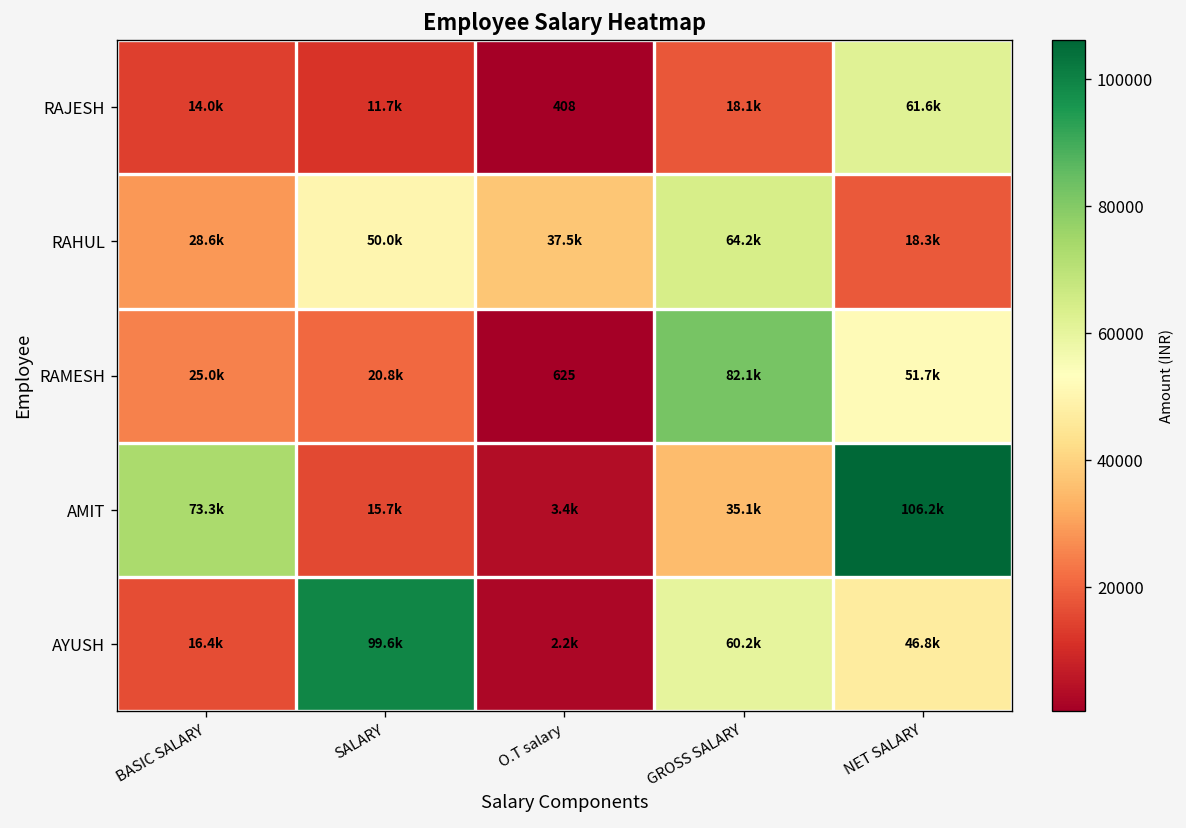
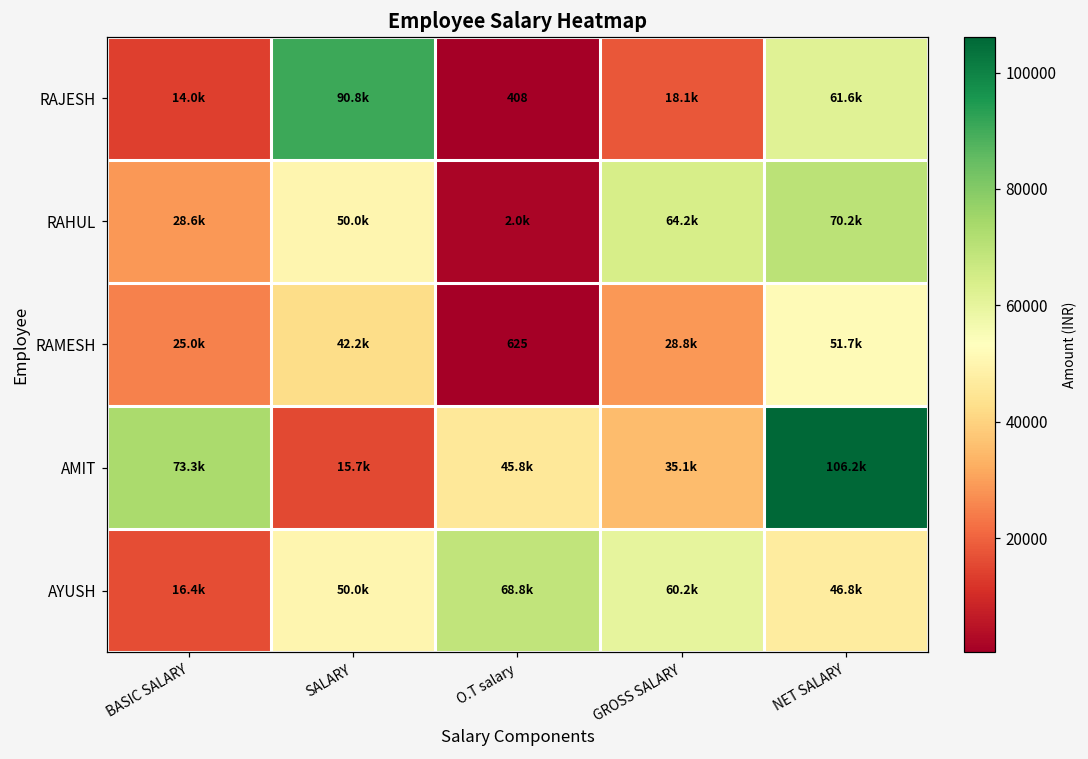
  {
    "RAJESH": {
      "BASIC SALARY": "14.0k",
-     "SALARY": "11.7k",
+     "SALARY": "90.8k",
      "O.T salary": "408",
      "GROSS SALARY": "18.1k",
      "NET SALARY": "61.6k"
    },
    "RAHUL": {
      "BASIC SALARY": "28.6k",
      "SALARY": "50.0k",
-     "O.T salary": "37.5k",
+     "O.T salary": "2.0k",
      "GROSS SALARY": "64.2k",
-     "NET SALARY": "18.3k"
+     "NET SALARY": "70.2k"
    },
    "RAMESH": {
      "BASIC SALARY": "25.0k",
-     "SALARY": "20.8k",
+     "SALARY": "42.2k",
      "O.T salary": "625",
-     "GROSS SALARY": "82.1k",
+     "GROSS SALARY": "28.8k",
      "NET SALARY": "51.7k"
    },
    "AMIT": {
      "BASIC SALARY": "73.3k",
      "SALARY": "15.7k",
-     "O.T salary": "3.4k",
+     "O.T salary": "45.8k",
      "GROSS SALARY": "35.1k",
      "NET SALARY": "106.2k"
    },
    "AYUSH": {
      "BASIC SALARY": "16.4k",
-     "SALARY": "99.6k",
-     "O.T salary": "2.2k",
+     "SALARY": "50.0k",
+     "O.T salary": "68.8k",
      "GROSS SALARY": "60.2k",
      "NET SALARY": "46.8k"
    }
  }
